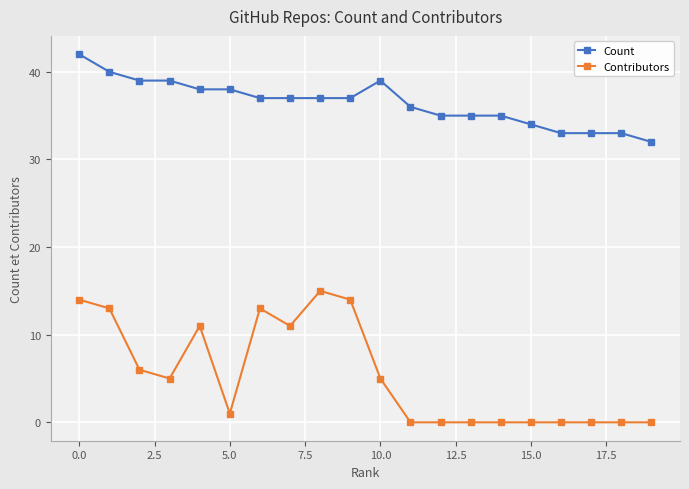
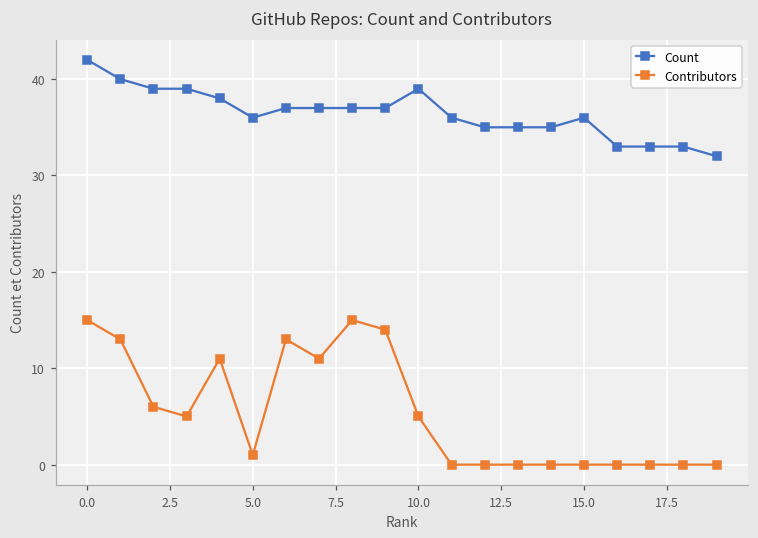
  {
    "Count": {
      "0.0": 42,
-     "5.0": 38,
+     "5.0": 36,
      "10.0": 39,
-     "15.0": 34
+     "15.0": 36
    },
    "Contributors": {
-     "0.0": 14,
+     "0.0": 15,
      "5.0": 1,
      "10.0": 5,
      "15.0": 0
    }
  }
